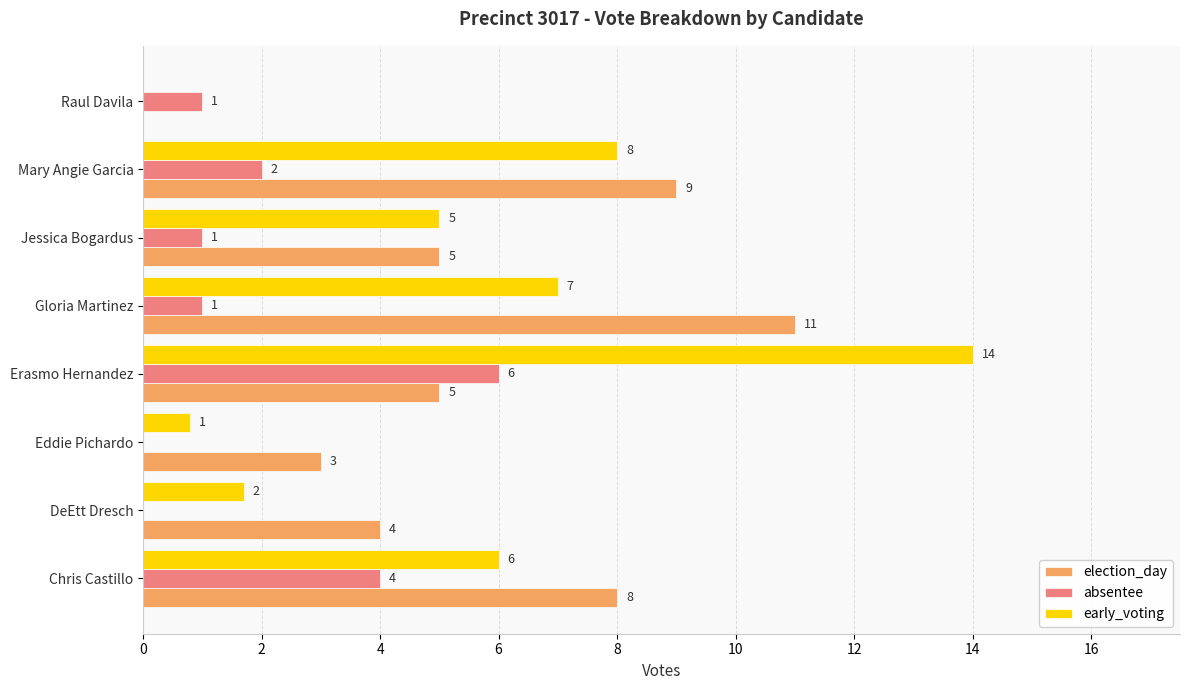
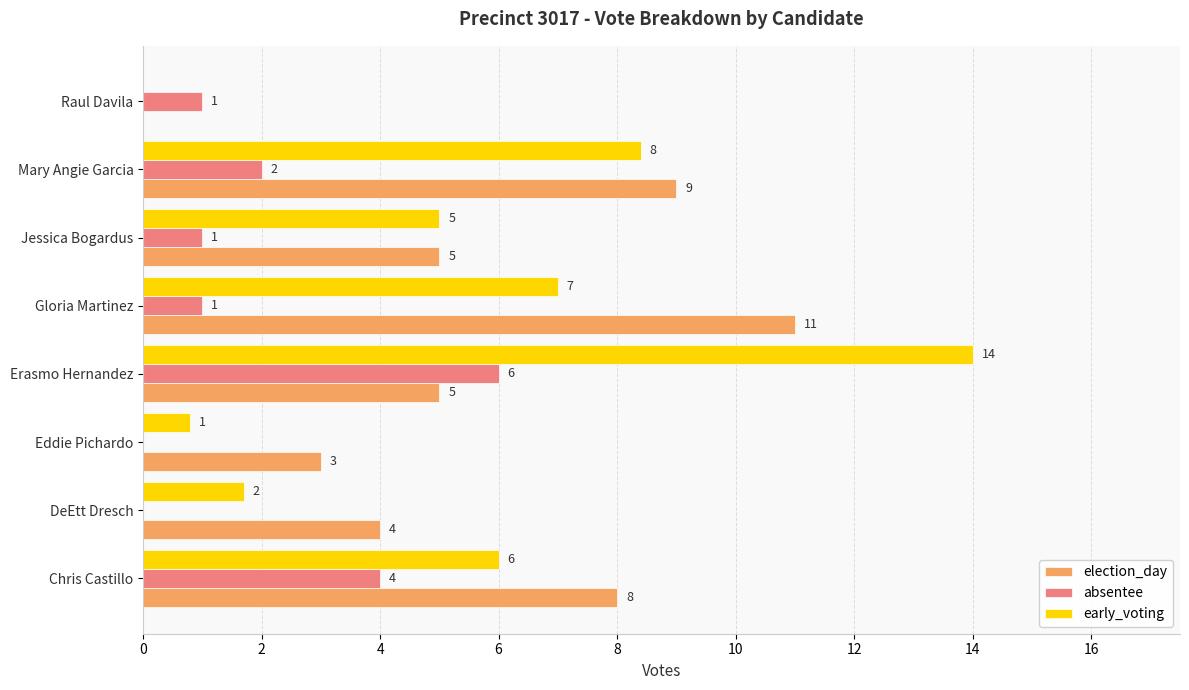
  {
    "early_voting": {
      "Raul Davila": 0.0,
-     "Mary Angie Garcia": 8.0
+     "Mary Angie Garcia": 8.4
    }
  }
